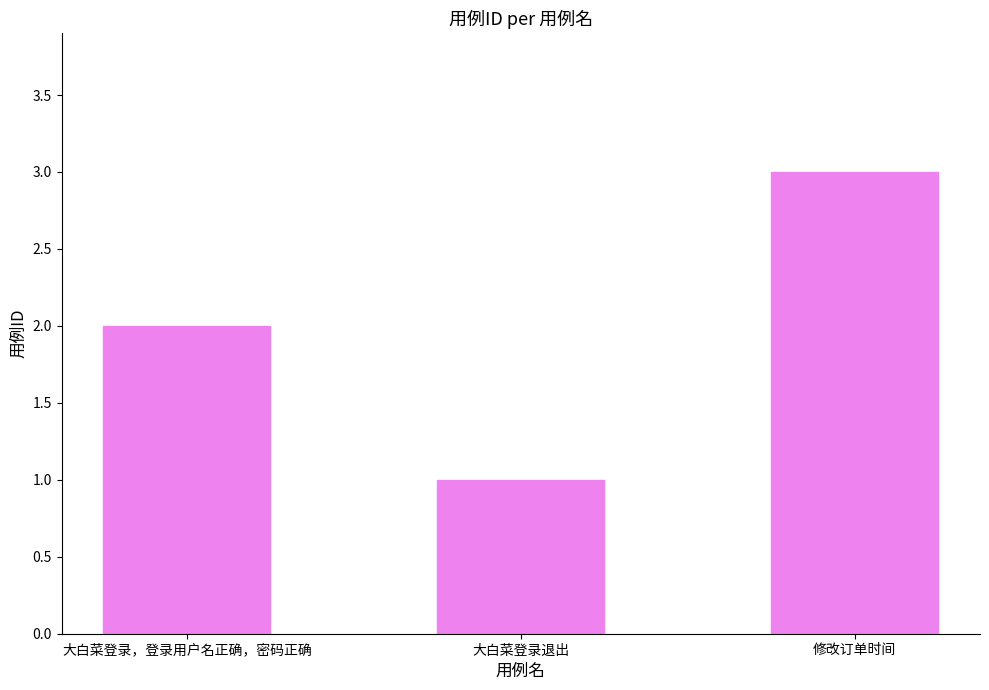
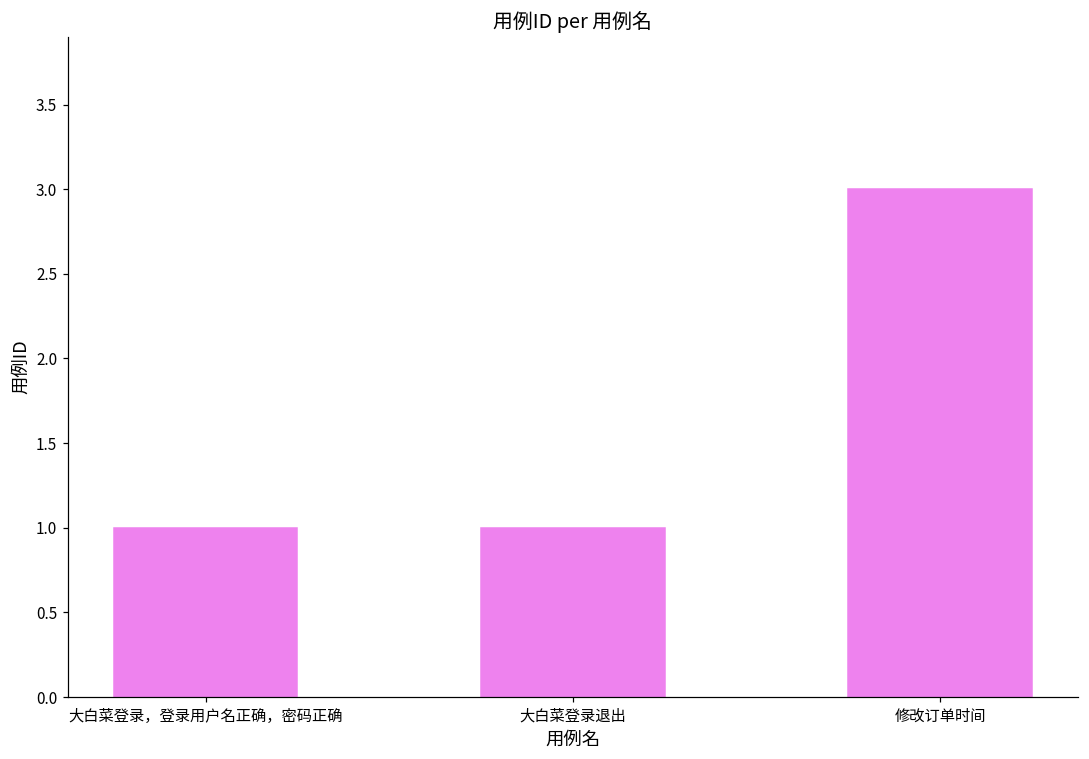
  {
-   "大白菜登录，登录用户名正确，密码正确": 2,
+   "大白菜登录，登录用户名正确，密码正确": 1,
    "大白菜登录退出": 1,
    "修改订单时间": 3
  }
